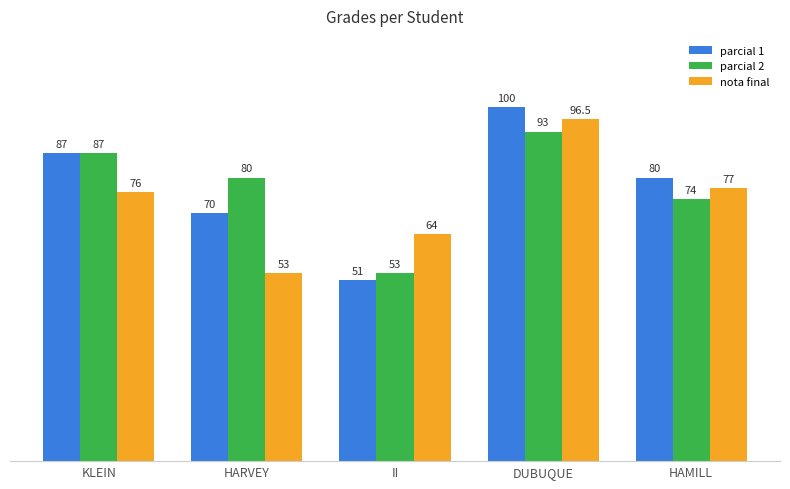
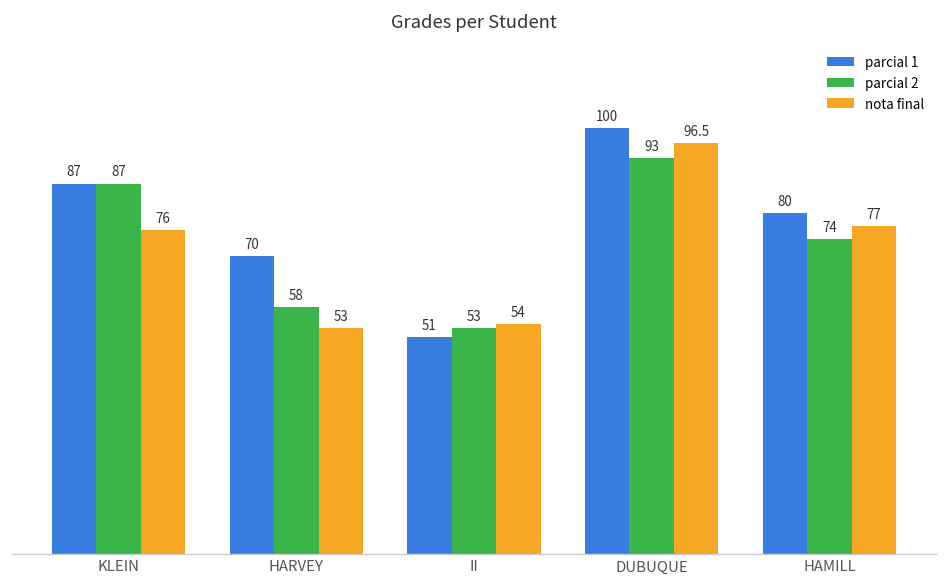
  {
    "parcial 1": {
      "KLEIN": 87,
      "HARVEY": 70,
      "II": 51,
      "DUBUQUE": 100,
      "HAMILL": 80
    },
    "parcial 2": {
      "KLEIN": 87,
-     "HARVEY": 80,
+     "HARVEY": 58,
      "II": 53,
      "DUBUQUE": 93,
      "HAMILL": 74
    },
    "nota final": {
      "KLEIN": 76,
      "HARVEY": 53,
-     "II": 64,
+     "II": 54,
      "DUBUQUE": 96.5,
      "HAMILL": 77
    }
  }
